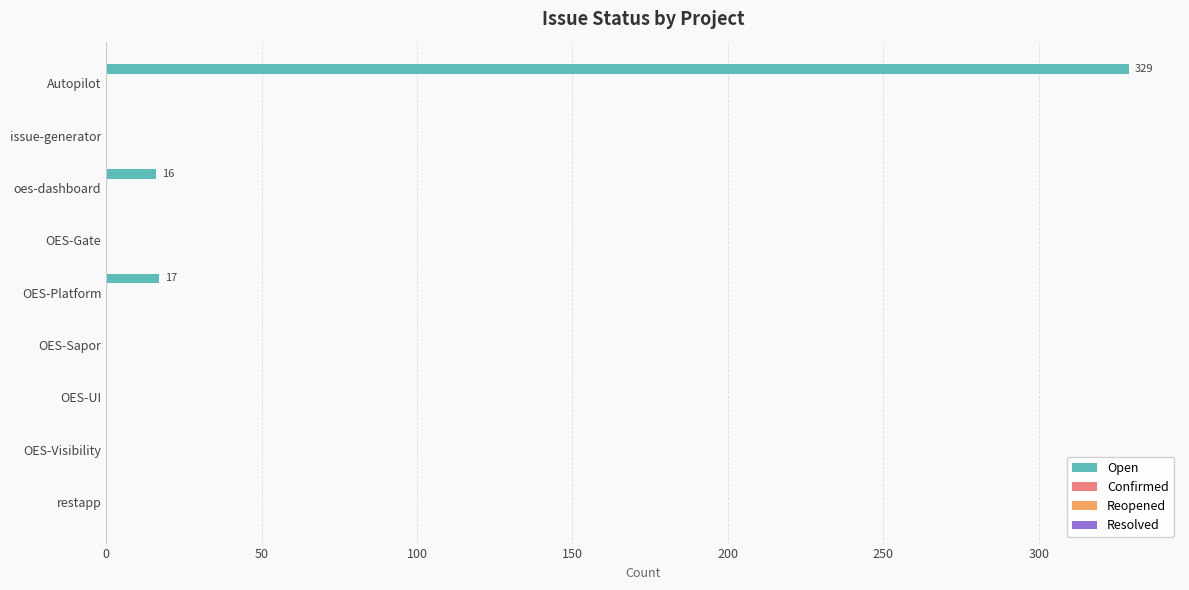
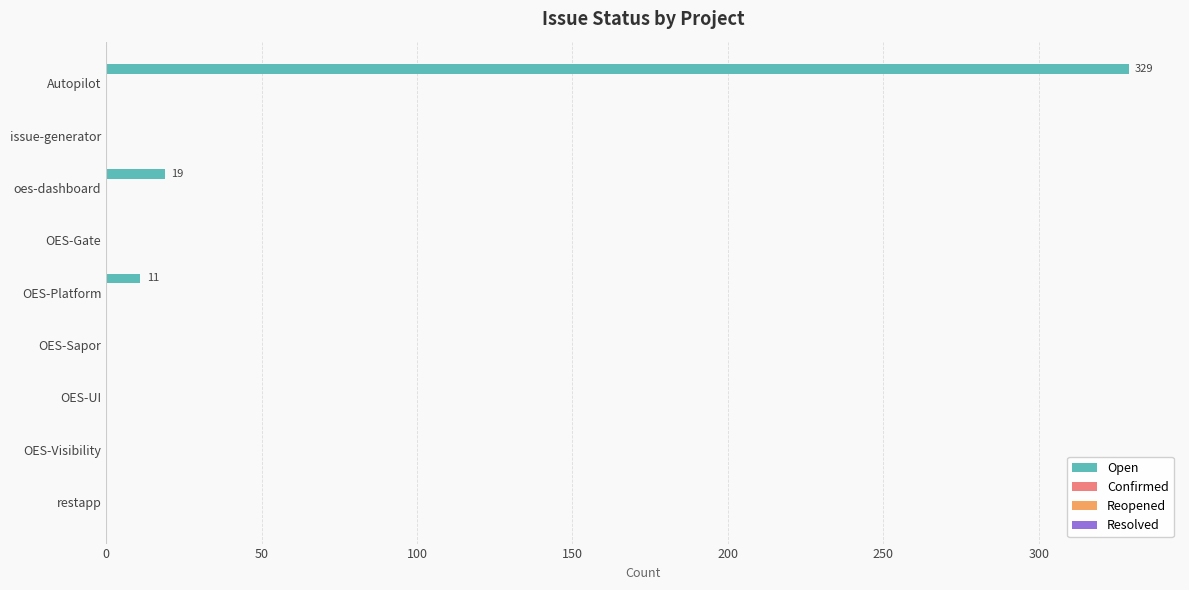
  {
    "Open": {
      "Autopilot": 329,
-     "oes-dashboard": 16,
-     "OES-Platform": 17
+     "oes-dashboard": 19,
+     "OES-Platform": 11
    },
    "Resolved": {
      "Autopilot": 0,
      "issue-generator": 0,
      "oes-dashboard": 0,
      "OES-Gate": 0,
      "OES-Platform": 0,
      "OES-Sapor": 0,
      "OES-UI": 0,
      "OES-Visibility": 0,
      "restapp": 0
    }
  }
